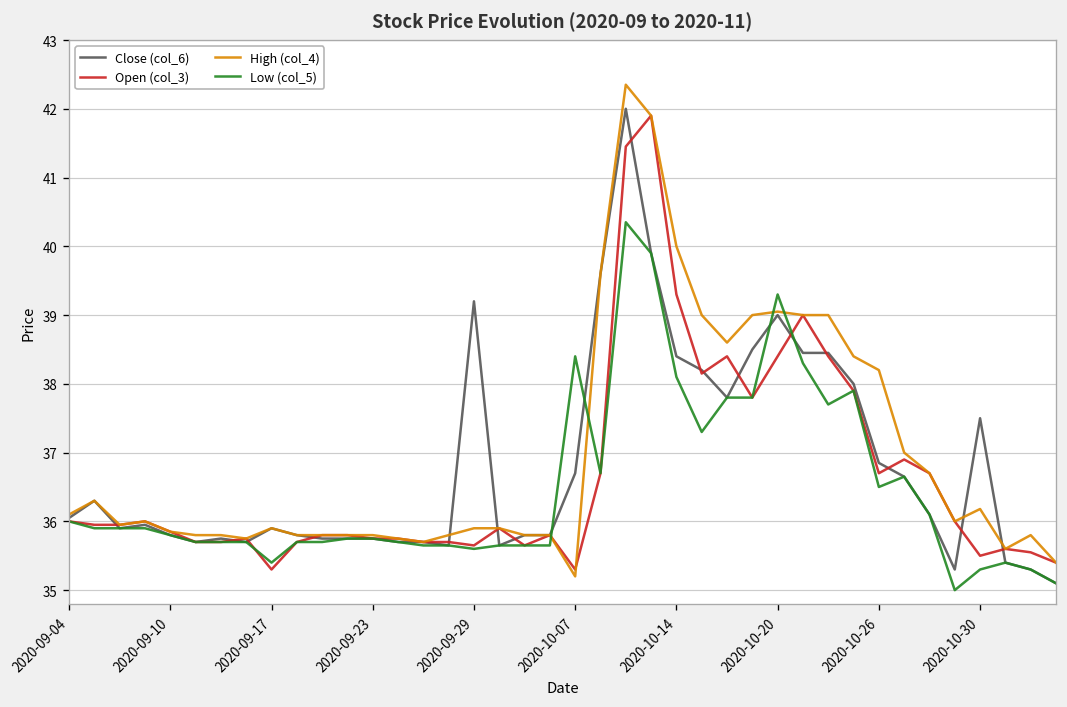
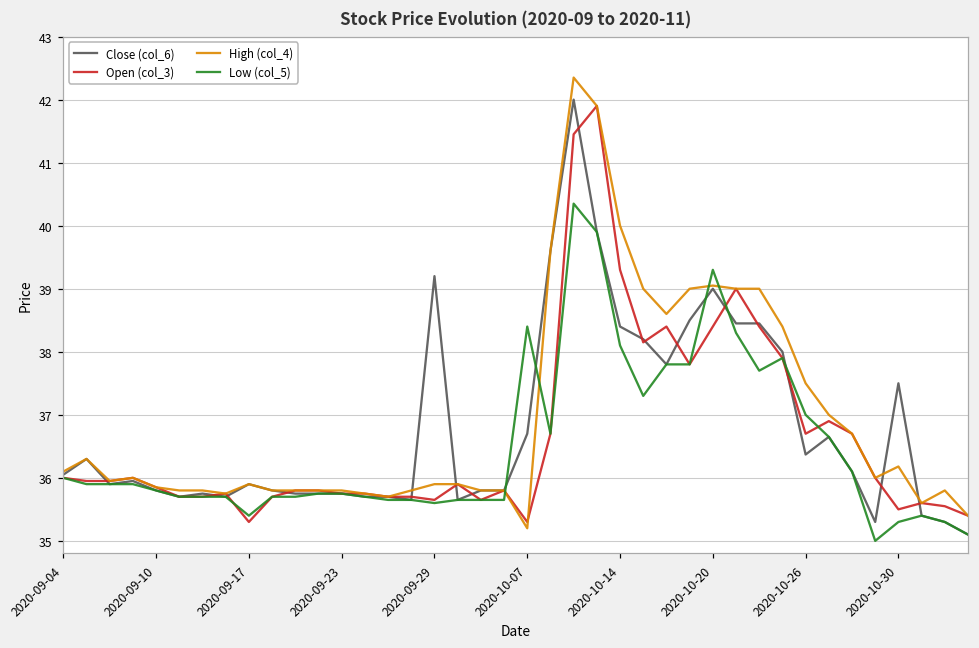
  {
    "Close (col_6)": {
      "2020-09-04": 36.1,
      "2020-09-29": 39.2,
      "2020-10-07": 36.7,
      "2020-10-14": 38.4,
      "2020-10-20": 39.0,
-     "2020-10-26": 36.9,
+     "2020-10-26": 36.4,
      "2020-10-30": 37.5
    },
    "Open (col_3)": {
      "2020-09-17": 35.3,
      "2020-09-29": 35.7,
      "2020-10-07": 35.3,
      "2020-10-14": 39.3,
      "2020-10-20": 38.4,
      "2020-10-26": 36.7,
      "2020-10-30": 35.5
    },
    "High (col_4)": {
      "2020-09-04": 36.1,
      "2020-09-23": 35.8,
      "2020-09-29": 35.9,
      "2020-10-07": 35.2,
      "2020-10-14": 40.0,
      "2020-10-20": 39.1,
-     "2020-10-26": 38.2,
+     "2020-10-26": 37.5,
      "2020-10-30": 36.2
    },
    "Low (col_5)": {
      "2020-09-17": 35.4,
      "2020-09-29": 35.6,
      "2020-10-07": 38.4,
      "2020-10-14": 38.1,
      "2020-10-20": 39.3,
-     "2020-10-26": 36.5,
+     "2020-10-26": 37.0,
      "2020-10-30": 35.3
    }
  }
